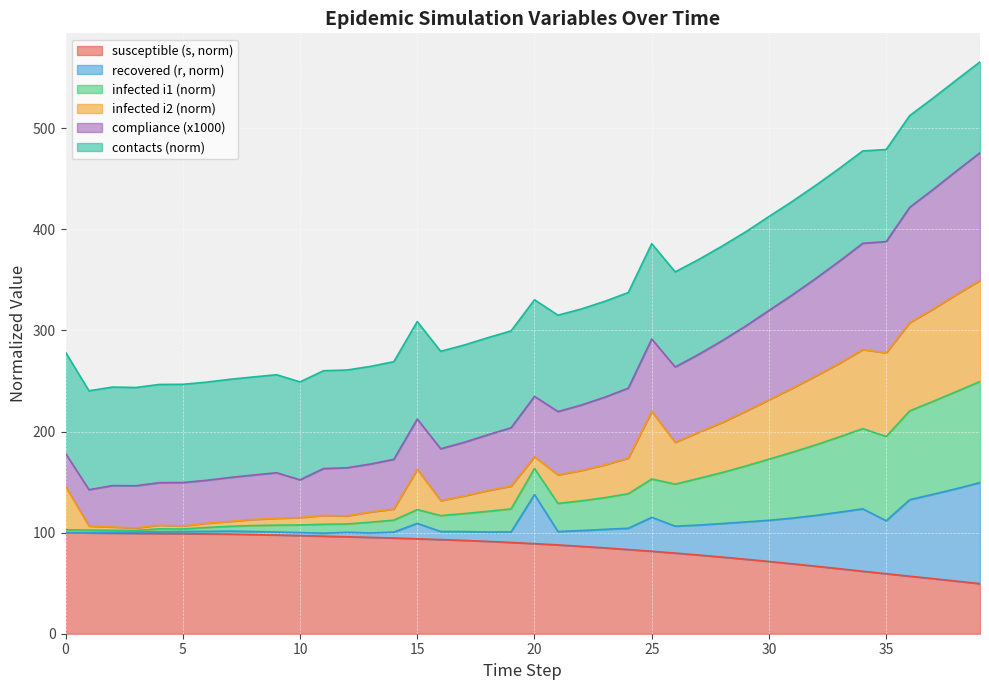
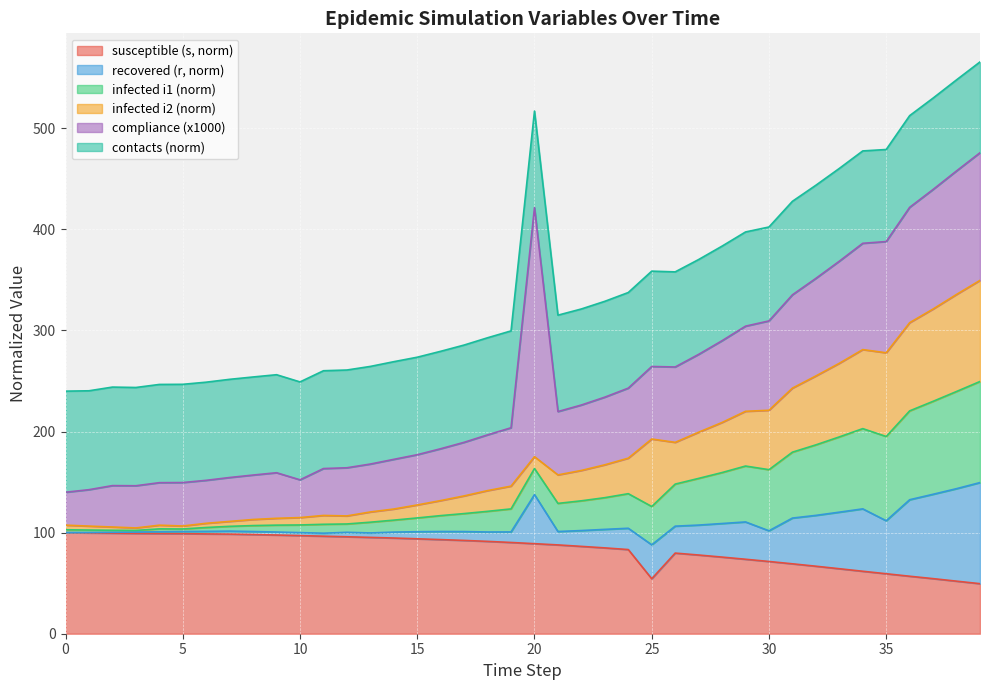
  {
    "susceptible (s, norm)": {
      "10": 97,
      "15": 94,
      "20": 89,
-     "25": 82,
+     "25": 54,
      "30": 71,
      "35": 59
    },
    "recovered (r, norm)": {
      "10": 3,
-     "15": 15,
+     "15": 7,
      "20": 49,
      "25": 34,
-     "30": 41,
+     "30": 30,
      "35": 52
    },
    "infected i2 (norm)": {
-     "0": 43,
+     "0": 5,
      "5": 3,
      "10": 7,
-     "15": 40,
+     "15": 13,
      "20": 12,
      "25": 67,
      "30": 59,
      "35": 83
    },
    "compliance (x1000)": {
      "0": 33,
      "5": 43,
      "10": 37,
      "15": 50,
-     "20": 60,
+     "20": 246,
      "25": 72,
      "30": 88,
      "35": 110
    }
  }
